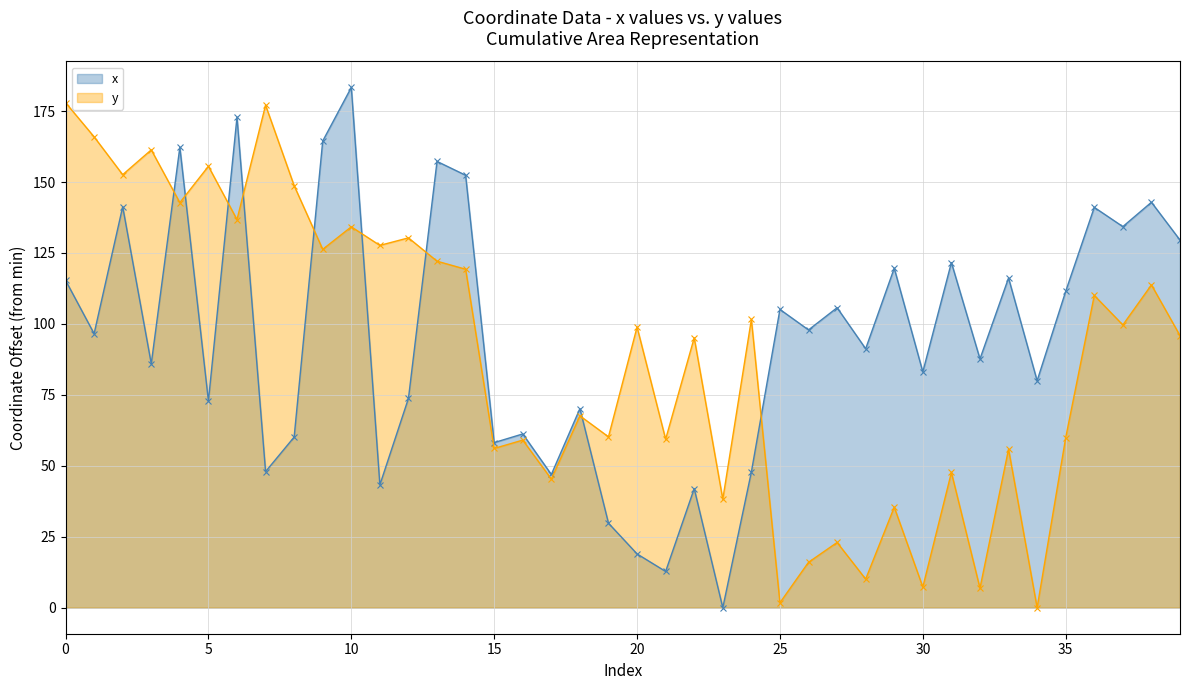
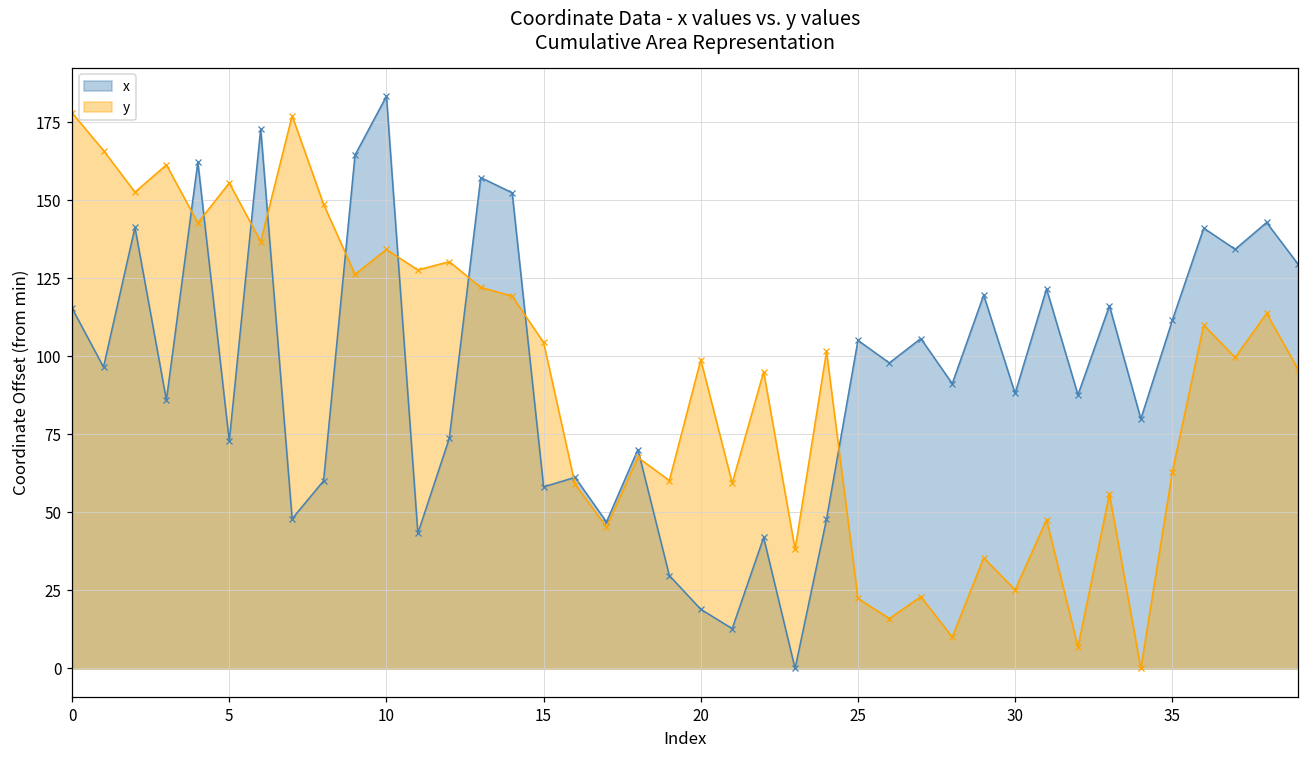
  {
    "x": {
      "0": 115,
      "5": 73,
      "10": 183,
      "15": 58,
      "20": 19,
      "25": 105,
-     "30": 83,
+     "30": 88,
      "35": 111
    },
    "y": {
      "0": 178,
      "5": 156,
      "10": 134,
-     "15": 56,
+     "15": 104,
      "20": 99,
-     "25": 2,
-     "30": 7,
-     "35": 60
+     "25": 22,
+     "30": 25,
+     "35": 63
    }
  }
